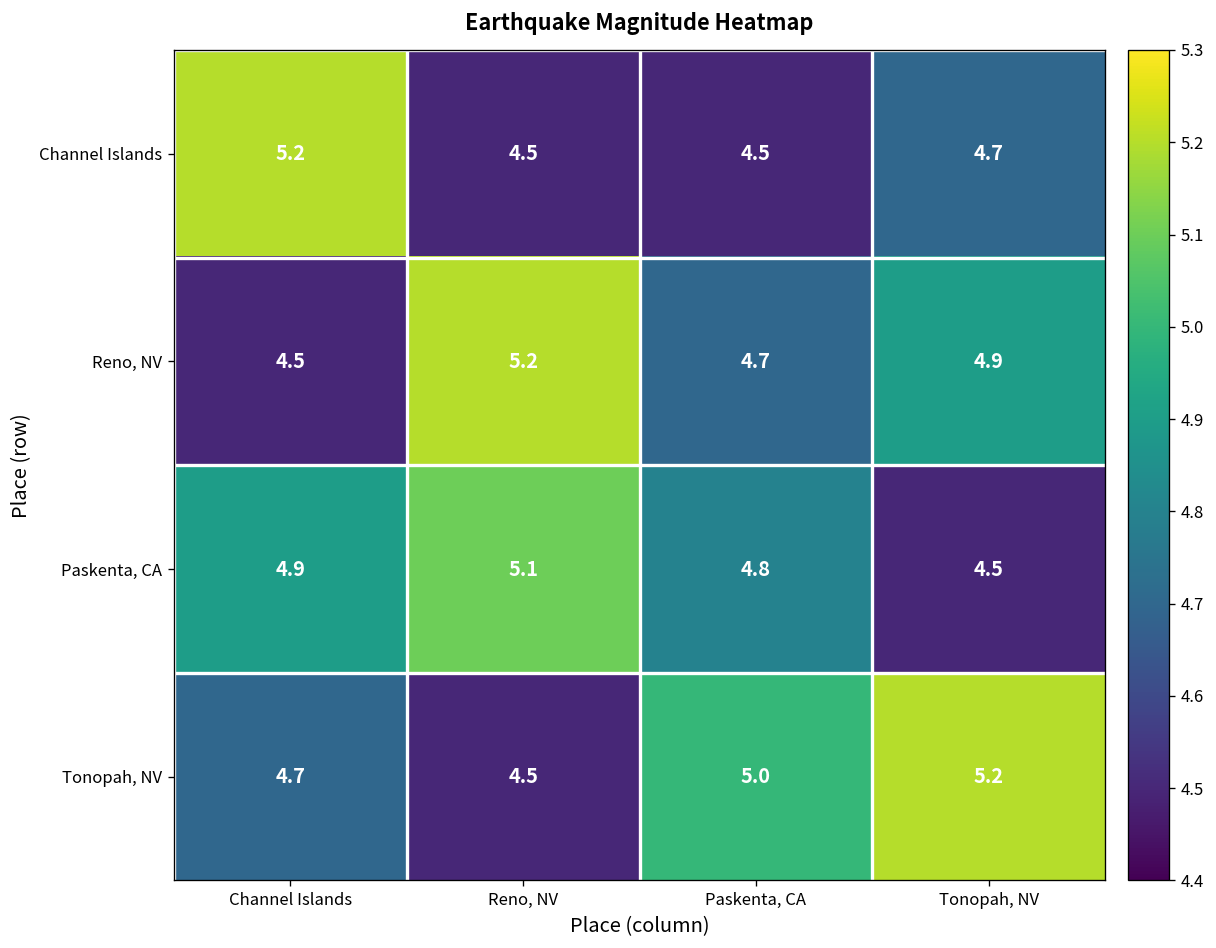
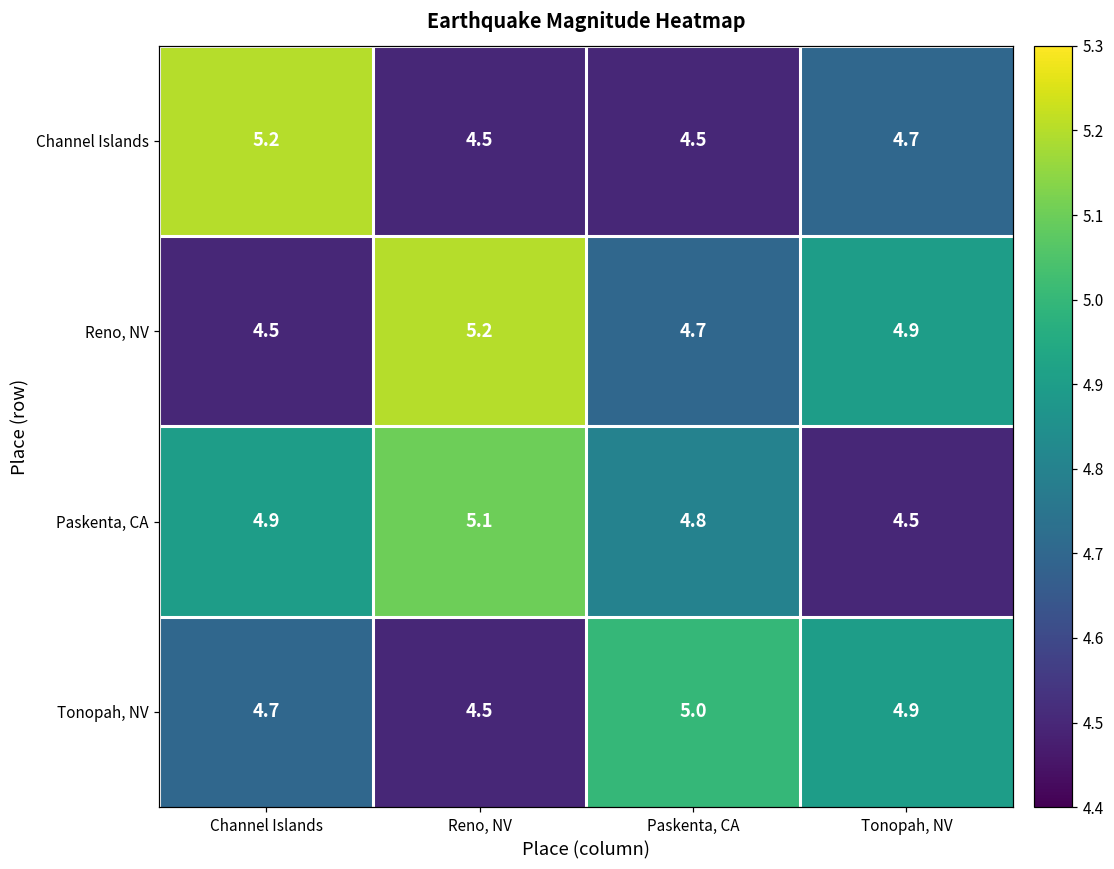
  {
    "Channel Islands": {
      "Channel Islands": 5.2,
      "Reno, NV": 4.5,
      "Paskenta, CA": 4.5,
      "Tonopah, NV": 4.7
    },
    "Reno, NV": {
      "Channel Islands": 4.5,
      "Reno, NV": 5.2,
      "Paskenta, CA": 4.7,
      "Tonopah, NV": 4.9
    },
    "Paskenta, CA": {
      "Channel Islands": 4.9,
      "Reno, NV": 5.1,
      "Paskenta, CA": 4.8,
      "Tonopah, NV": 4.5
    },
    "Tonopah, NV": {
      "Channel Islands": 4.7,
      "Reno, NV": 4.5,
      "Paskenta, CA": 5.0,
-     "Tonopah, NV": 5.2
+     "Tonopah, NV": 4.9
    }
  }
